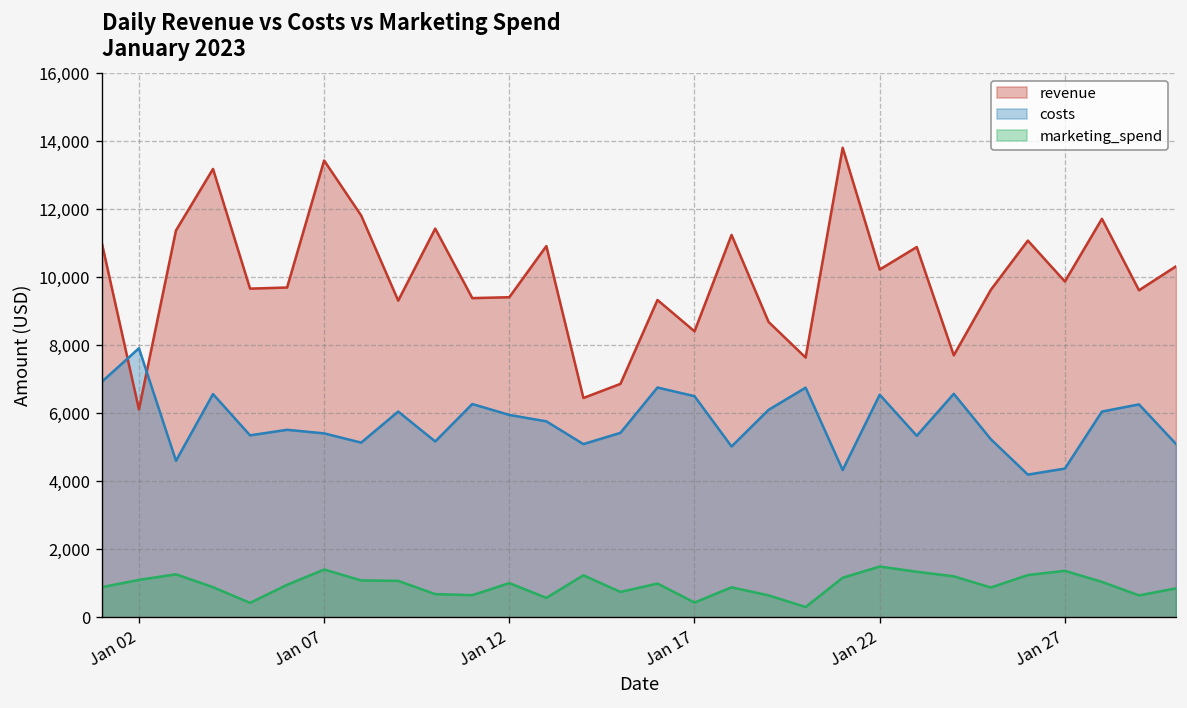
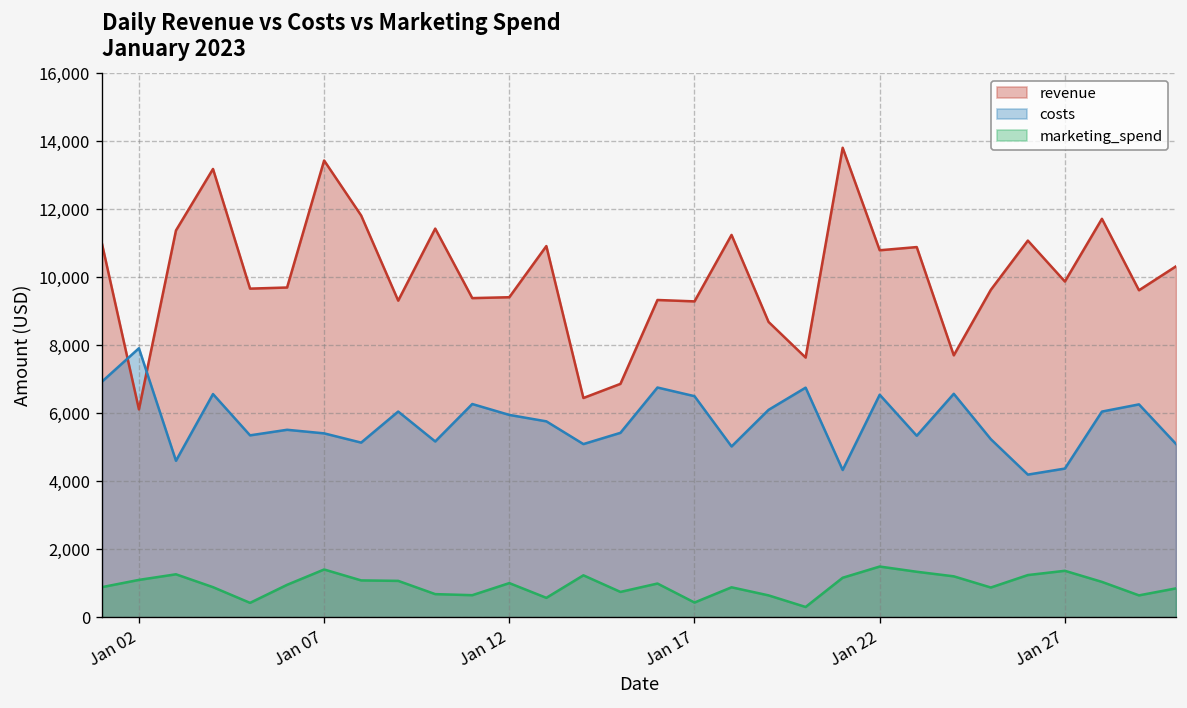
  {
    "revenue": {
      "Jan 02": "6,100",
      "Jan 07": "13,400",
      "Jan 12": "9,400",
-     "Jan 17": "8,400",
-     "Jan 22": "10,200",
+     "Jan 17": "9,300",
+     "Jan 22": "10,800",
      "Jan 27": "9,900"
    }
  }
